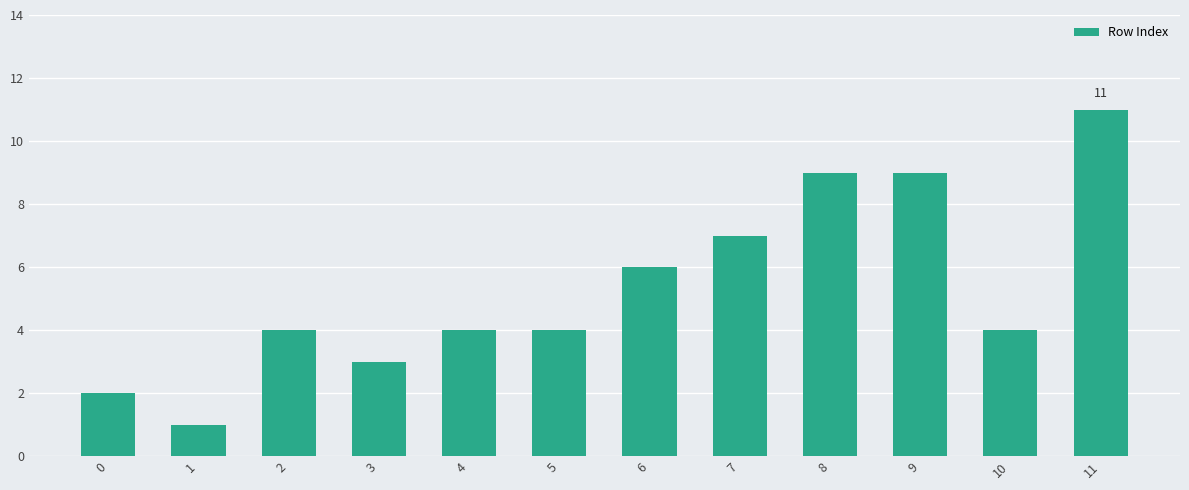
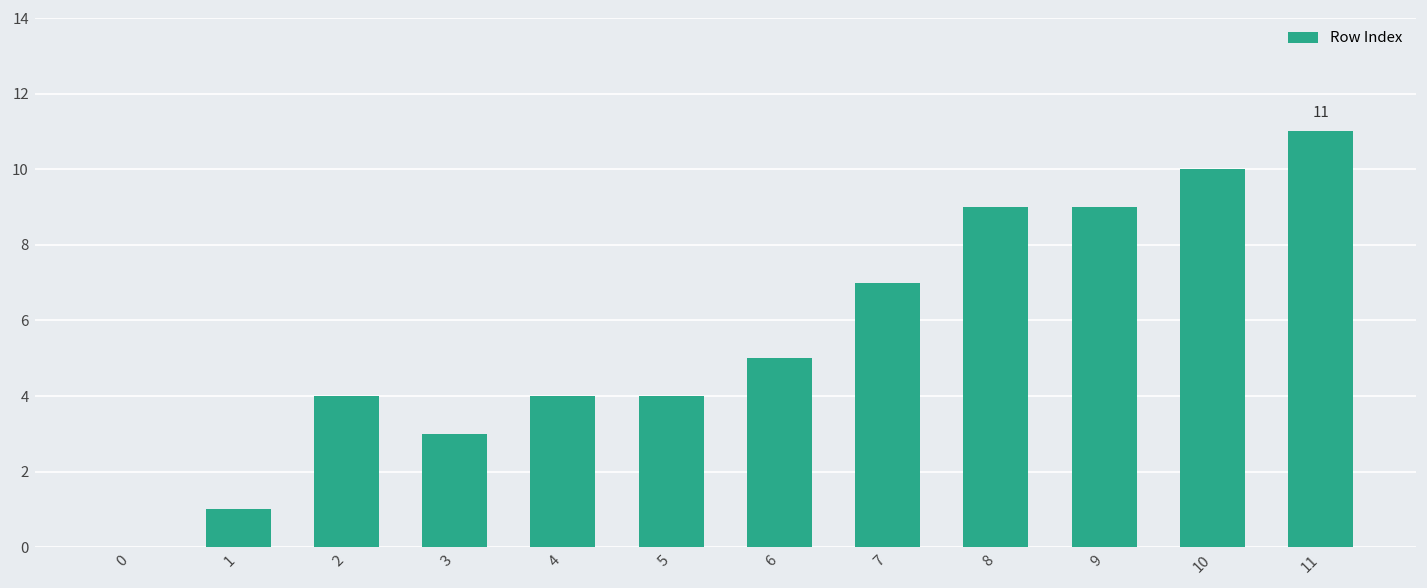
  {
-   "0": 2,
+   "0": 0,
    "1": 1,
    "2": 4,
    "3": 3,
    "4": 4,
    "5": 4,
-   "6": 6,
+   "6": 5,
    "7": 7,
    "8": 9,
    "9": 9,
-   "10": 4
+   "10": 10
  }
